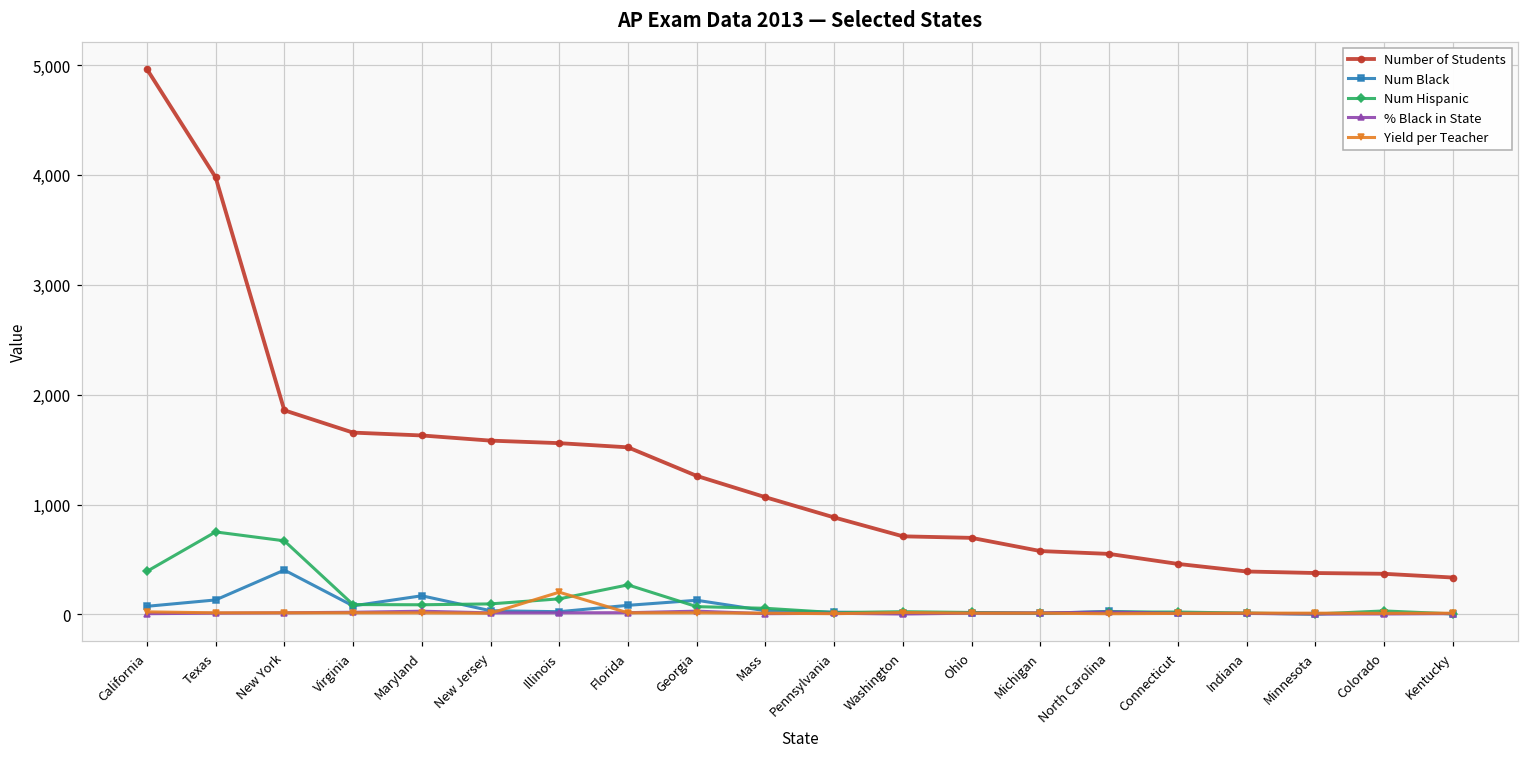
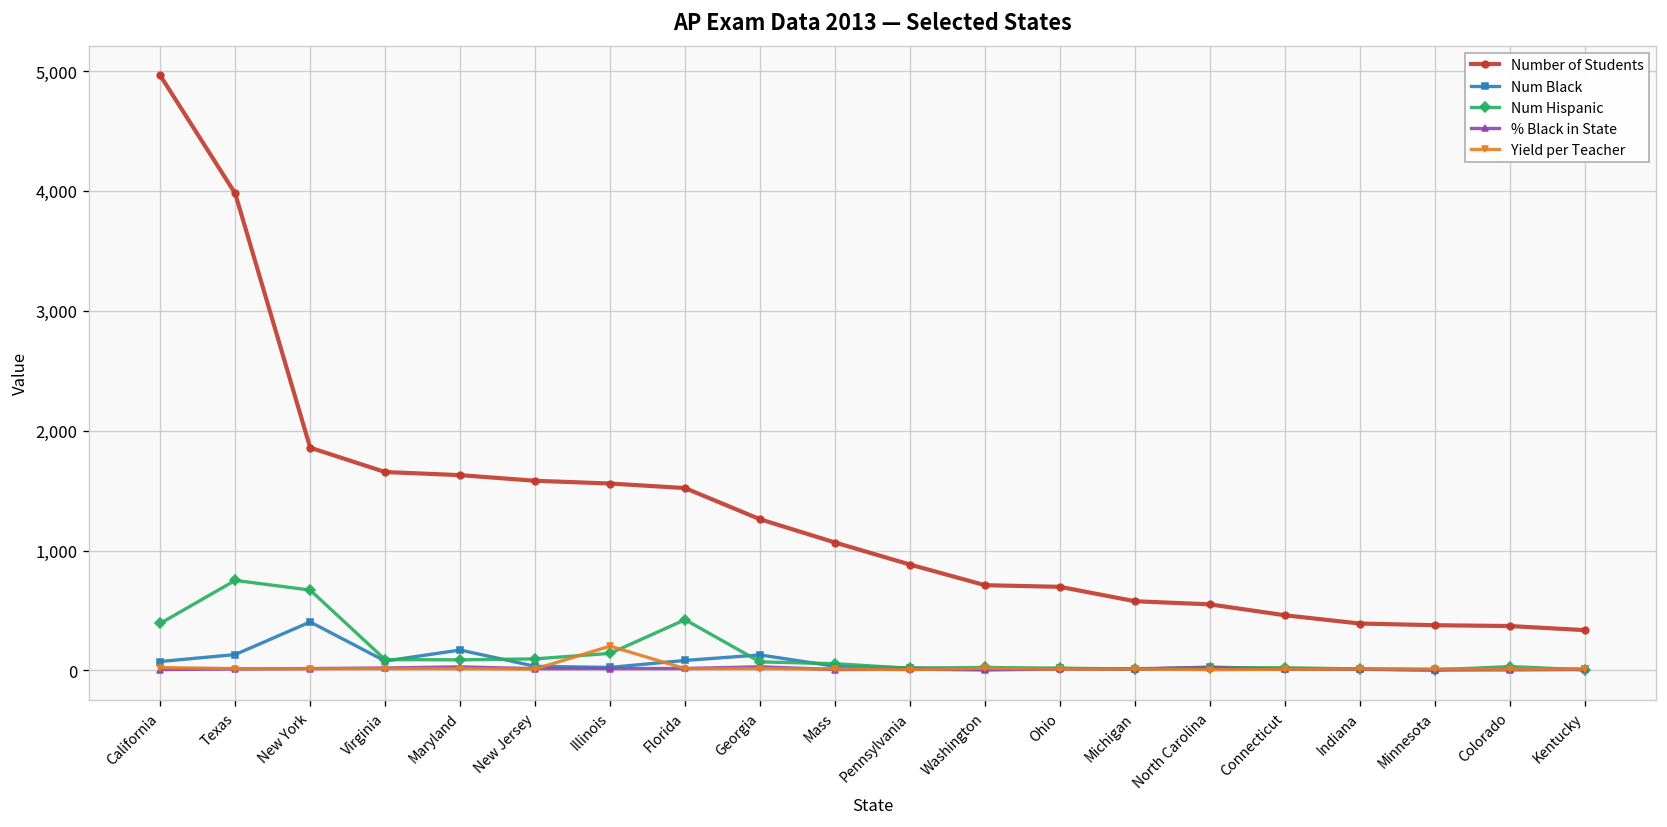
  {
    "Number of Students": {
      "California": "5,000",
      "Texas": "4,000",
      "New York": "1,900",
      "Virginia": "1,700",
      "Maryland": "1,600",
      "New Jersey": "1,600",
      "Illinois": "1,600",
      "Florida": "1,500",
      "Georgia": "1,300",
      "Mass": "1,100",
      "Pennsylvania": "900",
      "Washington": "700",
      "Ohio": "700",
      "Michigan": "600",
      "North Carolina": "600",
      "Connecticut": "500",
      "Indiana": "400",
      "Minnesota": "400",
      "Colorado": "400",
      "Kentucky": "300"
    },
    "Num Black": {
      "California": "100",
      "Texas": "100",
      "New York": "400",
      "Maryland": "200",
      "Florida": "100",
      "Georgia": "100"
    },
    "Num Hispanic": {
      "California": "400",
      "Texas": "800",
      "New York": "700",
      "Maryland": "100",
      "New Jersey": "100",
      "Illinois": "100",
-     "Florida": "300",
+     "Florida": "400",
      "Georgia": "100"
    },
    "Yield per Teacher": {
      "Illinois": "200"
    }
  }
